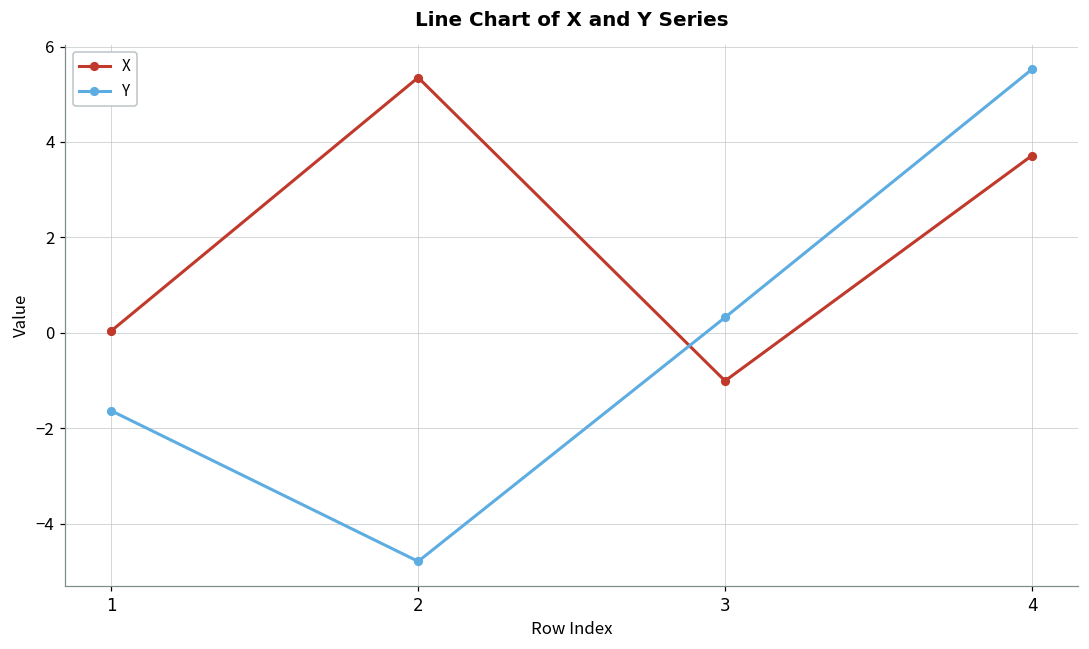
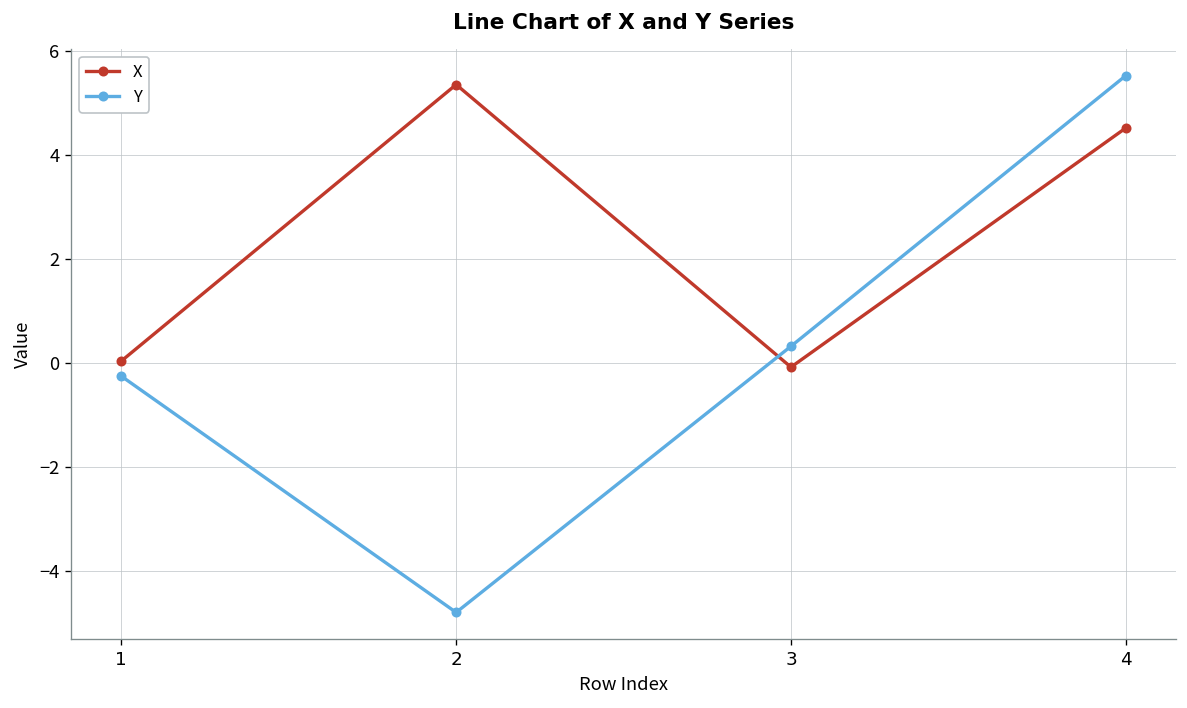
  {
    "X": {
      "1": 0.0,
      "2": 5.4,
-     "3": -1.0,
-     "4": 3.7
+     "3": -0.1,
+     "4": 4.5
    },
    "Y": {
-     "1": -1.6,
+     "1": -0.3,
      "2": -4.8,
      "3": 0.3,
      "4": 5.5
    }
  }
